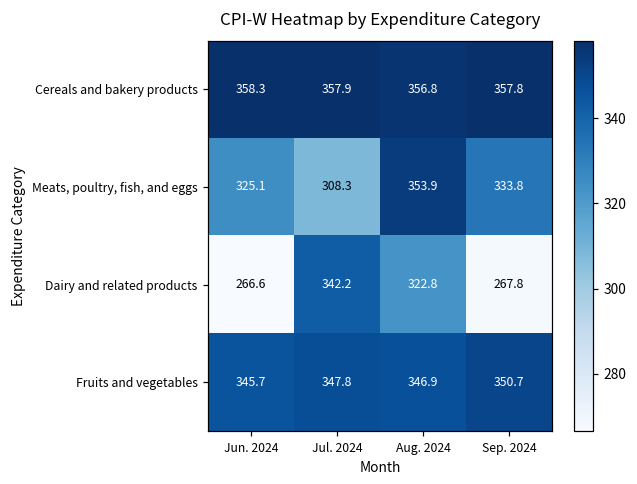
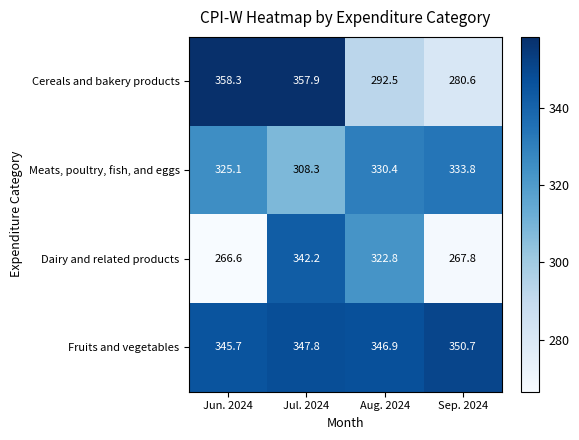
  {
    "Cereals and bakery products": {
      "Jun. 2024": 358.3,
      "Jul. 2024": 357.9,
-     "Aug. 2024": 356.8,
-     "Sep. 2024": 357.8
+     "Aug. 2024": 292.5,
+     "Sep. 2024": 280.6
    },
    "Meats, poultry, fish, and eggs": {
      "Jun. 2024": 325.1,
      "Jul. 2024": 308.3,
-     "Aug. 2024": 353.9,
+     "Aug. 2024": 330.4,
      "Sep. 2024": 333.8
    },
    "Dairy and related products": {
      "Jun. 2024": 266.6,
      "Jul. 2024": 342.2,
      "Aug. 2024": 322.8,
      "Sep. 2024": 267.8
    },
    "Fruits and vegetables": {
      "Jun. 2024": 345.7,
      "Jul. 2024": 347.8,
      "Aug. 2024": 346.9,
      "Sep. 2024": 350.7
    }
  }
